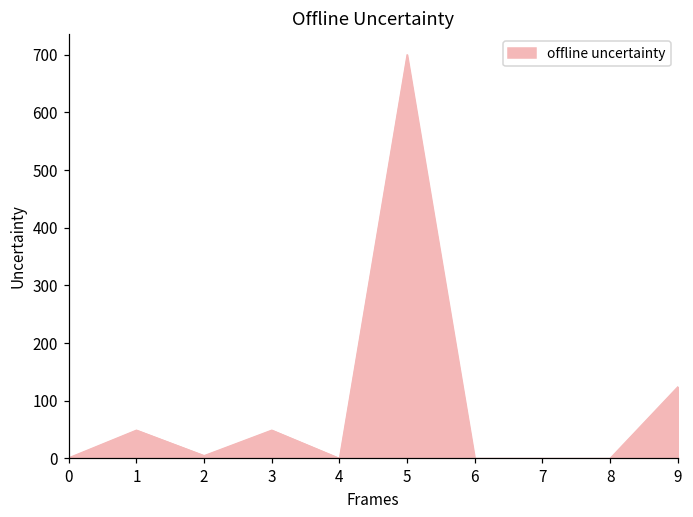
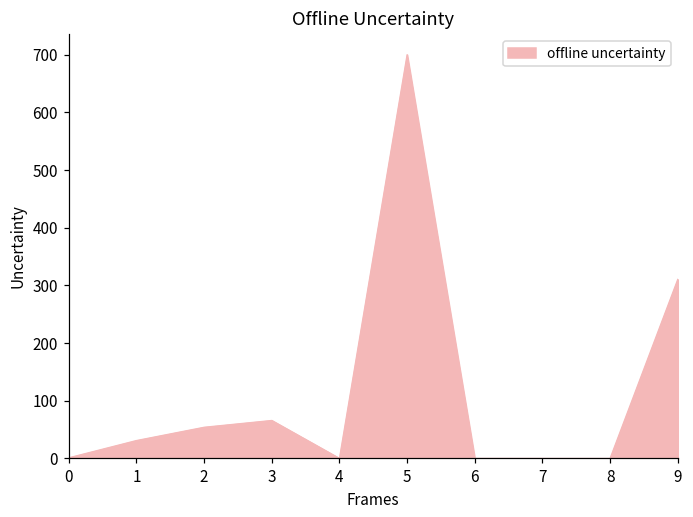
  {
    "0": 0,
-   "1": 50,
-   "2": 0,
-   "3": 50,
+   "1": 30,
+   "2": 50,
+   "3": 70,
    "4": 0,
    "5": 700,
    "6": 0,
    "7": 0,
    "8": 0,
-   "9": 120
+   "9": 310
  }
